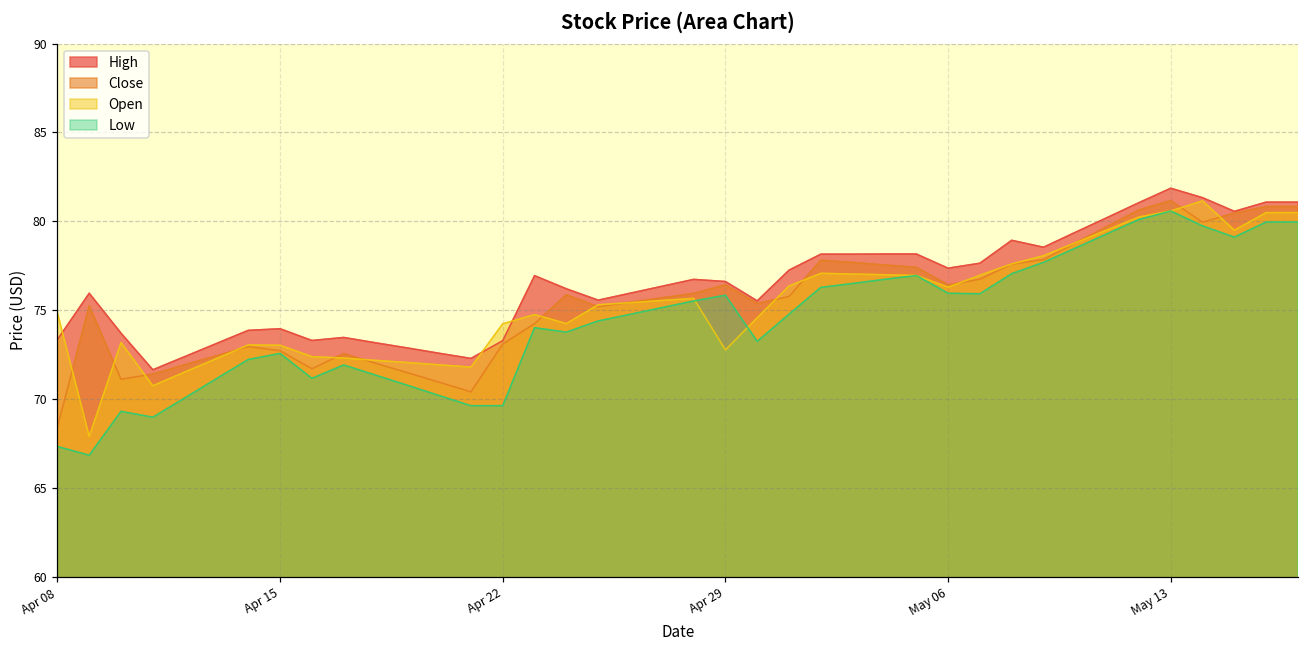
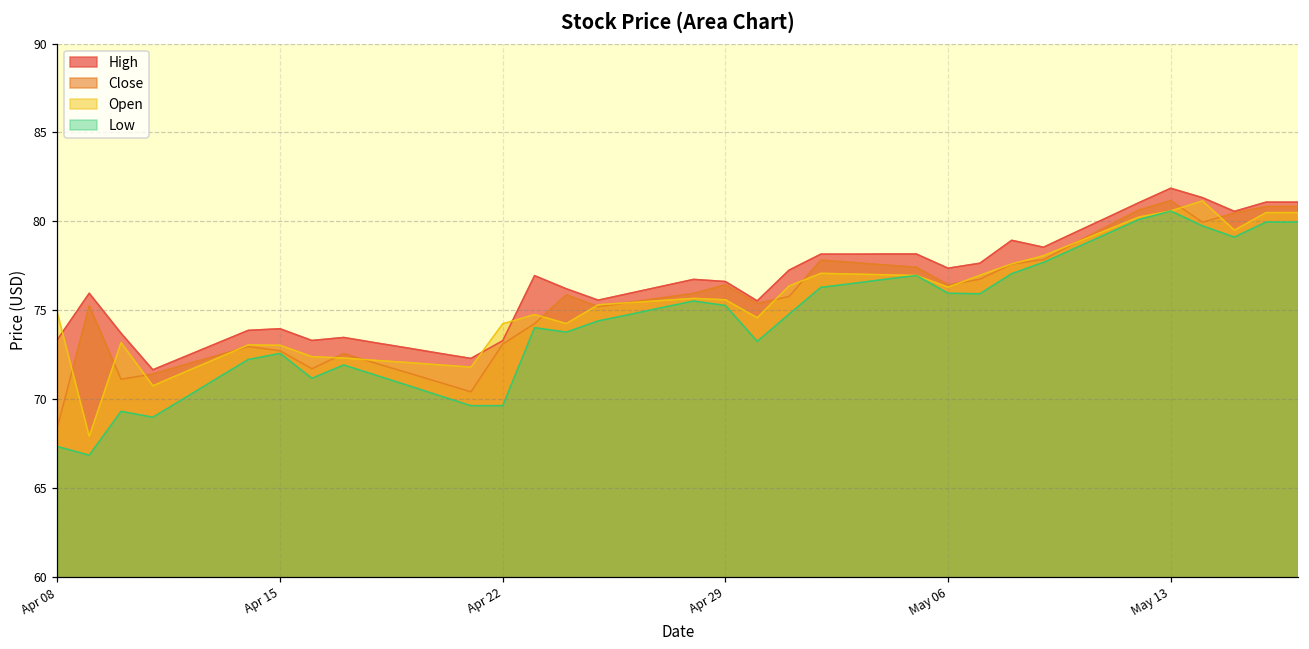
  {
    "Open": {
      "Apr 08": 74.8,
      "Apr 15": 73.0,
      "Apr 22": 74.2,
-     "Apr 29": 72.8
+     "Apr 29": 75.6
    },
    "Low": {
      "Apr 08": 67.3,
      "Apr 22": 69.6,
-     "Apr 29": 75.8,
+     "Apr 29": 75.3,
      "May 06": 76.0
    }
  }
